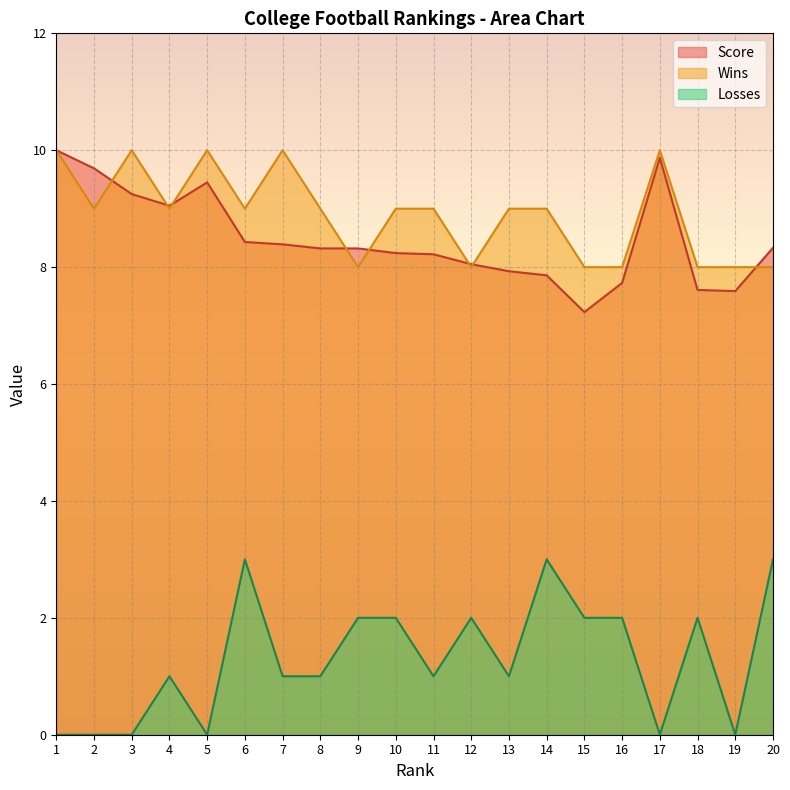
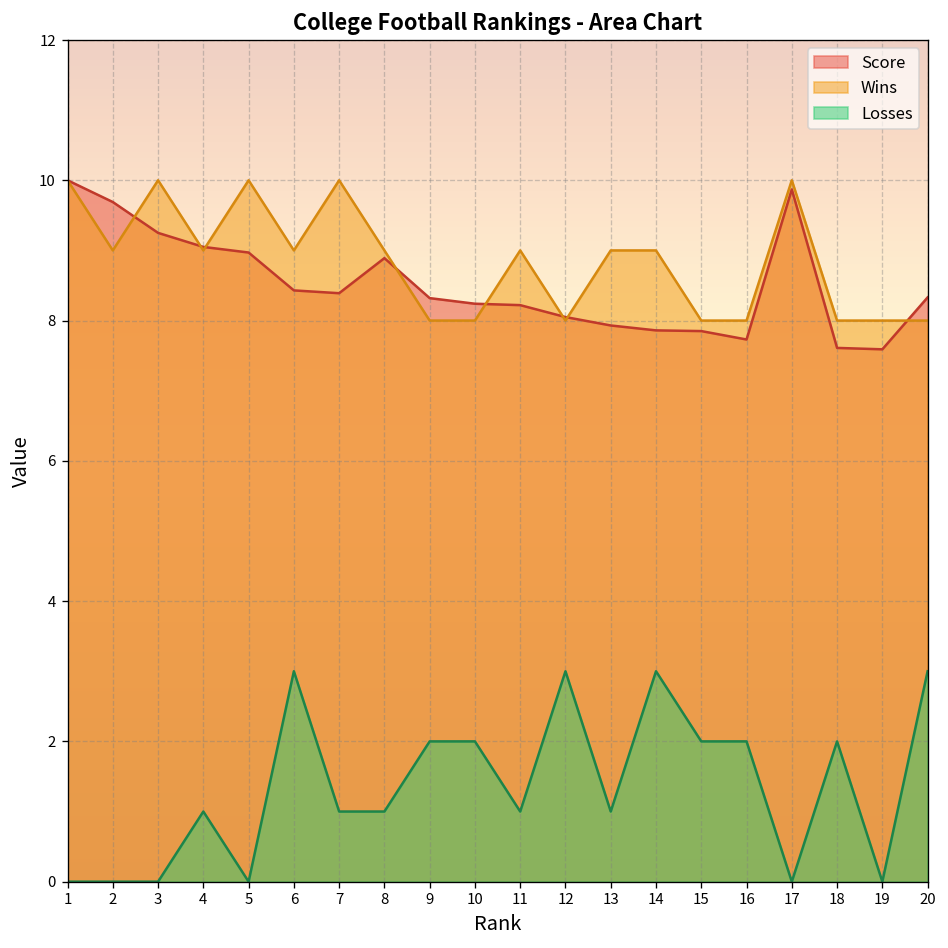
  {
    "Score": {
      "2": 9.7,
      "3": 9.3,
      "4": 9.1,
-     "5": 9.5,
+     "5": 9.0,
      "6": 8.4,
      "7": 8.4,
-     "8": 8.3,
+     "8": 8.9,
      "9": 8.3,
      "10": 8.2,
      "11": 8.2,
      "12": 8.1,
      "13": 7.9,
      "14": 7.9,
-     "15": 7.2,
+     "15": 7.9,
      "16": 7.7,
      "17": 9.9,
      "18": 7.6,
      "19": 7.6,
      "20": 8.3
    },
    "Wins": {
      "2": 9,
      "3": 10,
      "4": 9,
      "5": 10,
      "6": 9,
      "7": 10,
      "8": 9,
      "9": 8,
-     "10": 9,
+     "10": 8,
      "11": 9,
      "12": 8,
      "13": 9,
      "14": 9,
      "15": 8,
      "16": 8,
      "17": 10,
      "18": 8,
      "19": 8,
      "20": 8
    },
    "Losses": {
      "1": 0,
      "2": 0,
      "3": 0,
      "4": 1,
      "5": 0,
      "6": 3,
      "7": 1,
      "8": 1,
      "9": 2,
      "10": 2,
      "11": 1,
-     "12": 2,
+     "12": 3,
      "13": 1,
      "14": 3,
      "15": 2,
      "16": 2,
      "17": 0,
      "18": 2,
      "19": 0,
      "20": 3
    }
  }
